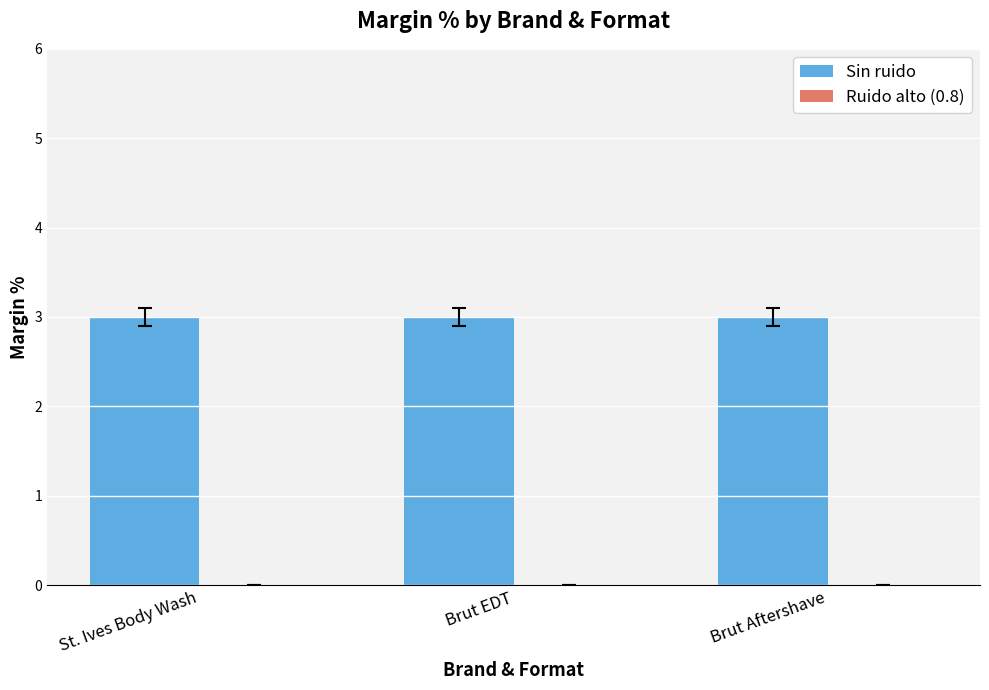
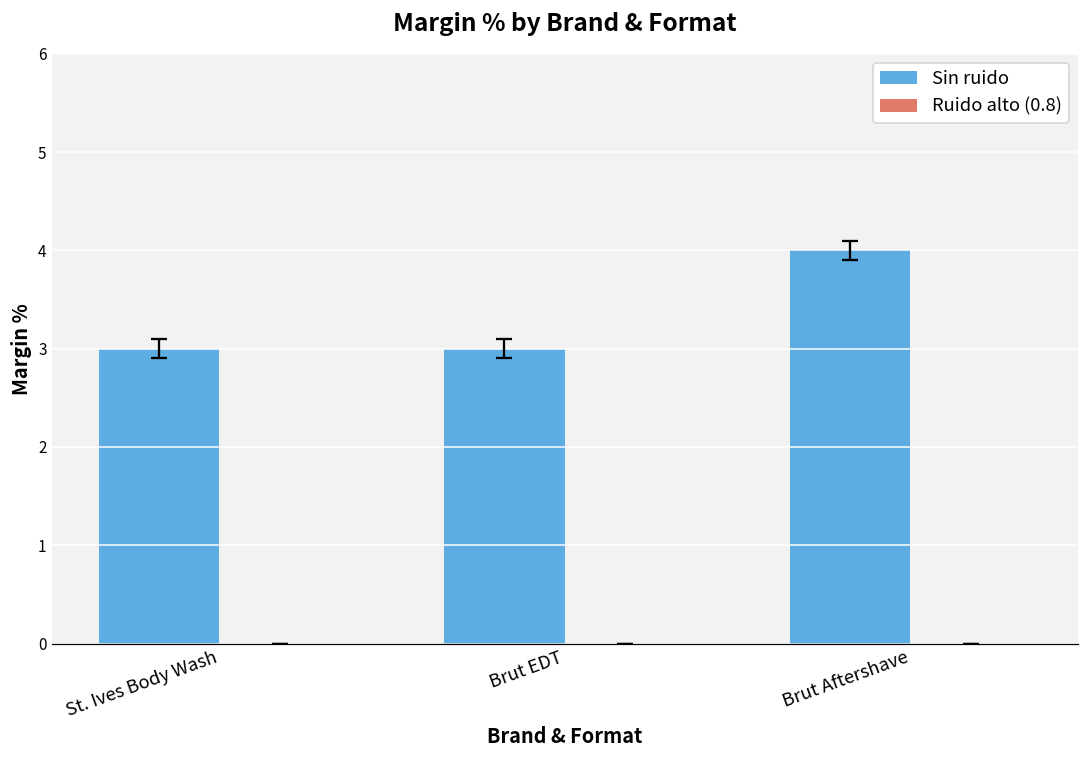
  {
    "Sin ruido": {
      "St. Ives Body Wash": 3,
      "Brut EDT": 3,
-     "Brut Aftershave": 3
+     "Brut Aftershave": 4
    },
    "Ruido alto (0.8)": {
      "St. Ives Body Wash": 0,
      "Brut EDT": 0,
      "Brut Aftershave": 0
    }
  }
